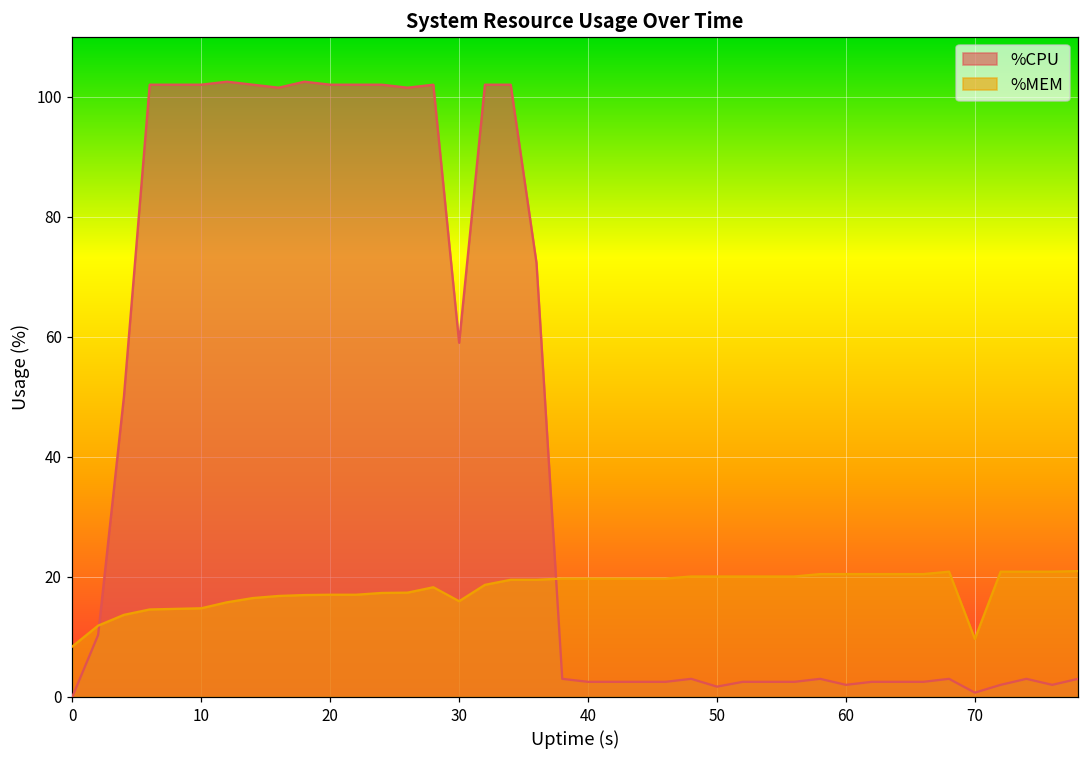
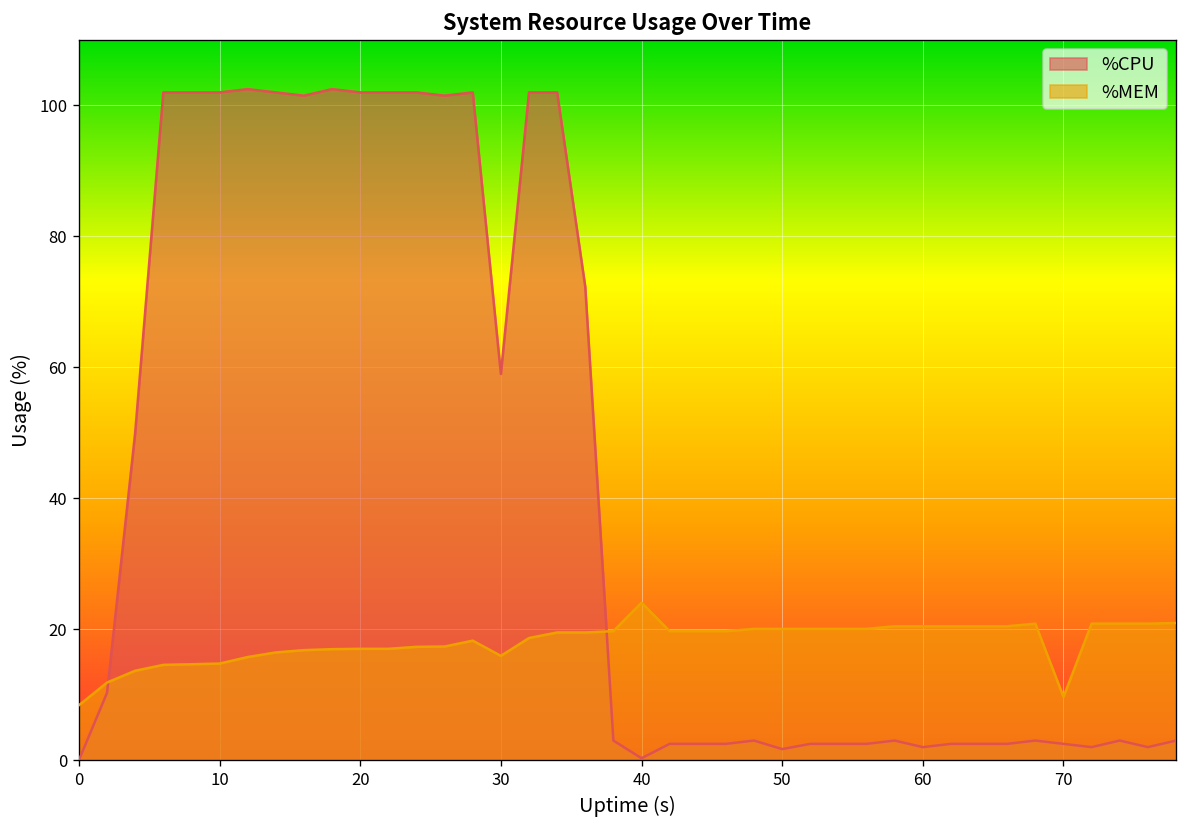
  {
    "%CPU": {
      "0": 0,
      "10": 102,
      "20": 102,
      "30": 59,
-     "40": 3,
+     "40": 0,
      "50": 2,
      "60": 2,
-     "70": 1
+     "70": 3
    },
    "%MEM": {
      "0": 8,
      "10": 15,
      "20": 17,
      "30": 16,
-     "40": 20,
+     "40": 24,
      "50": 20,
      "60": 20,
      "70": 10
    }
  }
